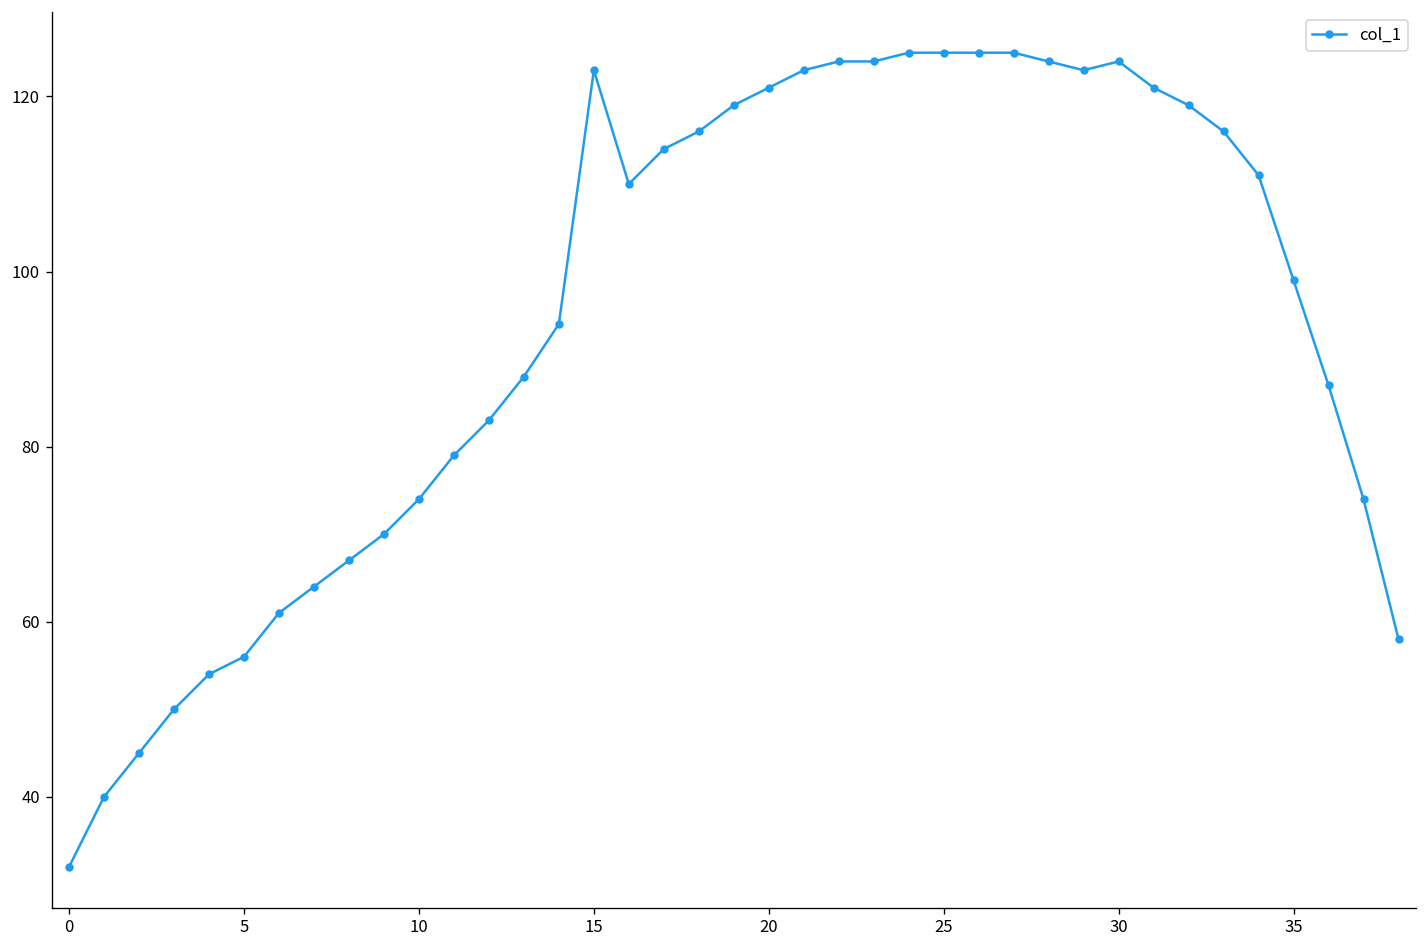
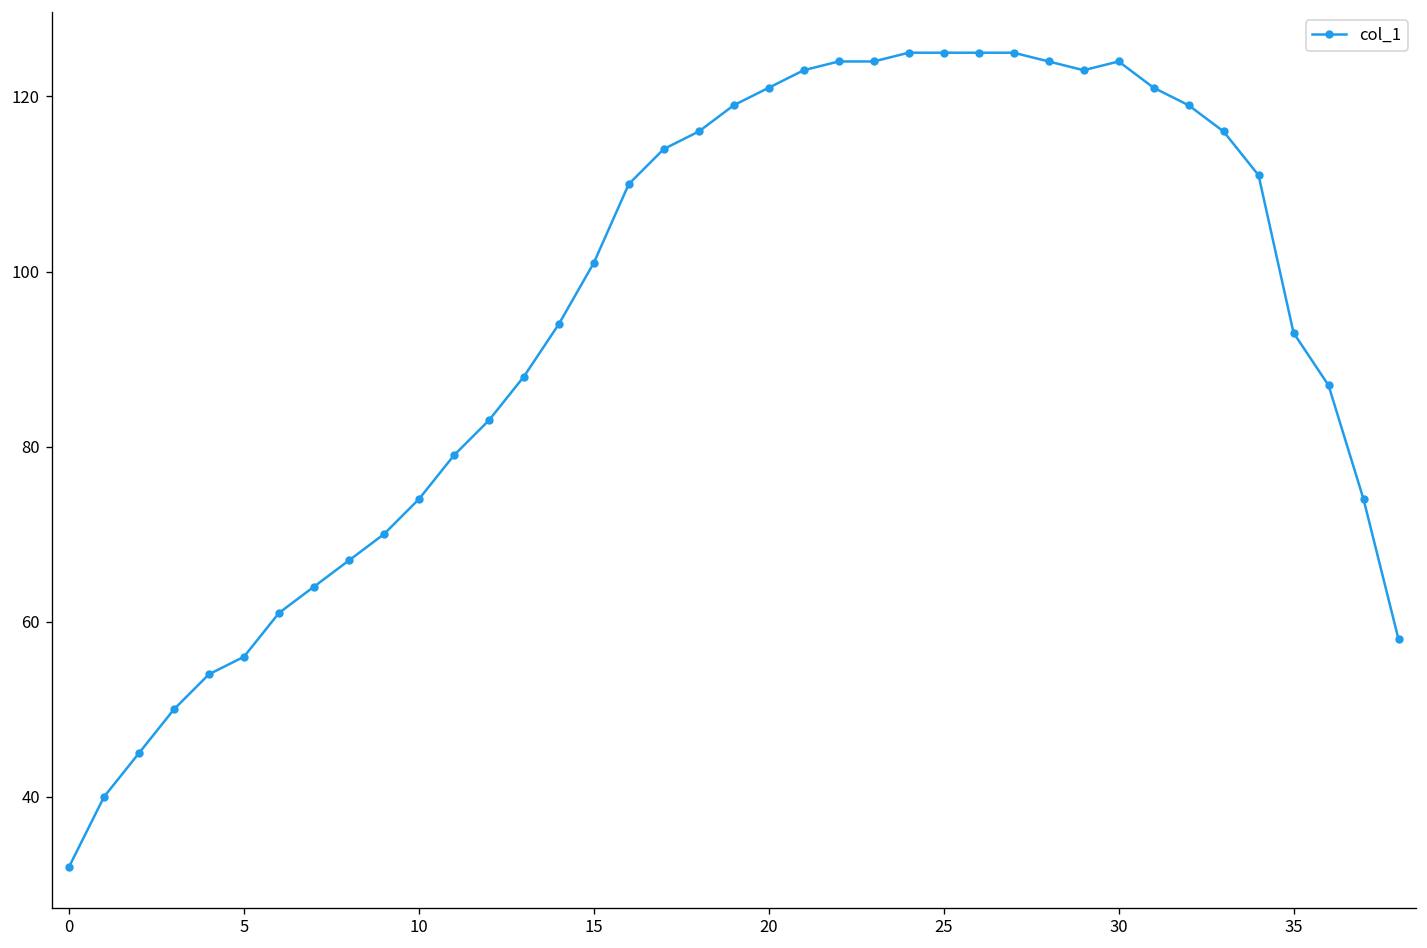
  {
    "0": 32,
    "5": 56,
    "10": 74,
-   "15": 123,
+   "15": 101,
    "20": 121,
    "25": 125,
    "30": 124,
-   "35": 99
+   "35": 93
  }
